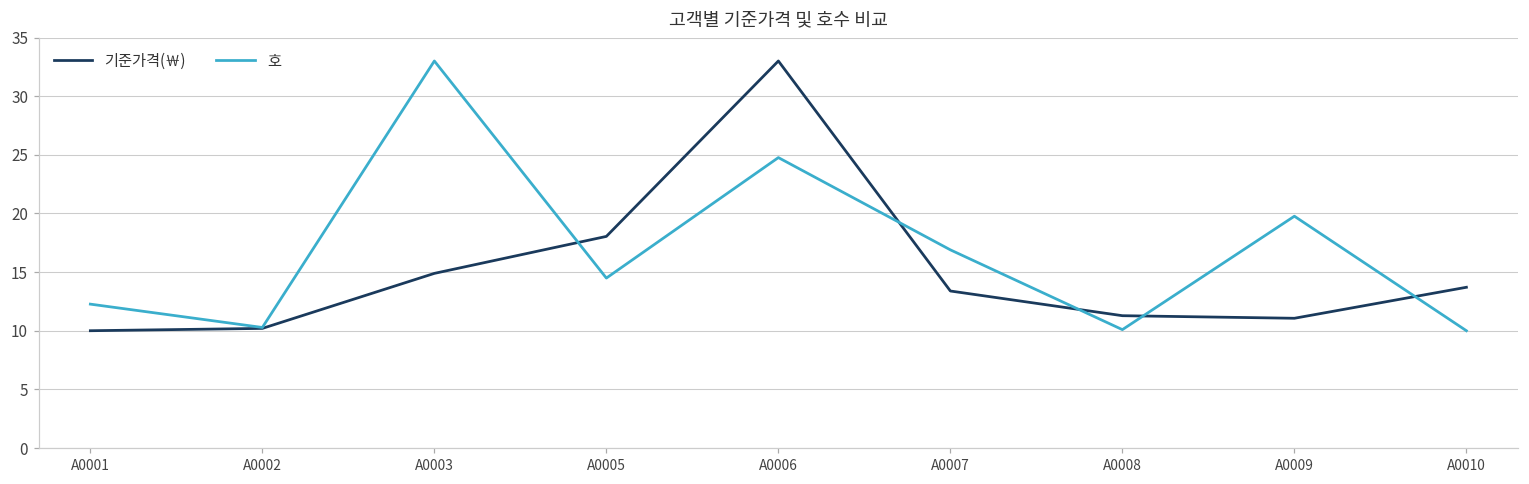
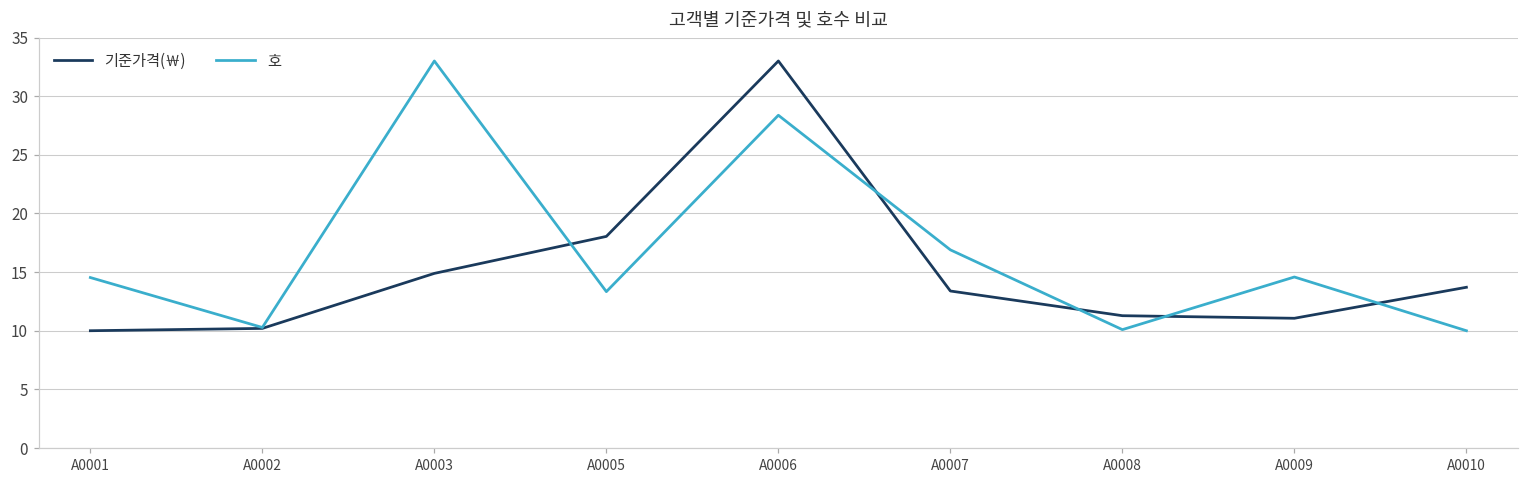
  {
    "기준가격(￦)": {
      "A0001": 10.0,
      "A0003": 14.9,
      "A0005": 18.0,
      "A0006": 33.0,
      "A0007": 13.4,
      "A0008": 11.3,
      "A0009": 11.1,
      "A0010": 13.7
    },
    "호": {
-     "A0001": 12.3,
+     "A0001": 14.5,
      "A0003": 33.0,
-     "A0005": 14.5,
-     "A0006": 24.8,
+     "A0005": 13.3,
+     "A0006": 28.4,
      "A0007": 16.9,
      "A0008": 10.1,
-     "A0009": 19.8,
+     "A0009": 14.6,
      "A0010": 10.0
    }
  }
